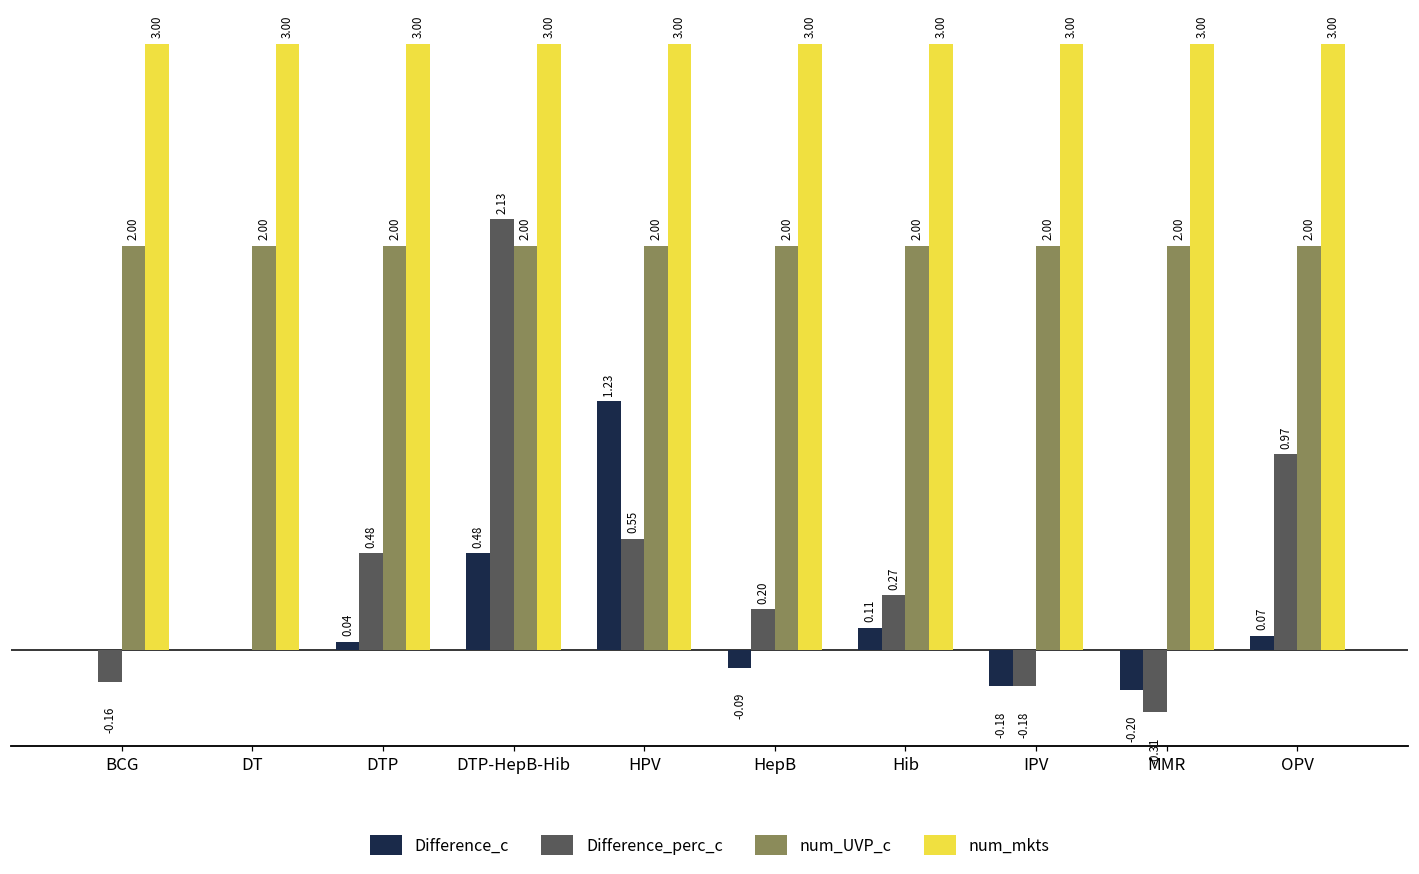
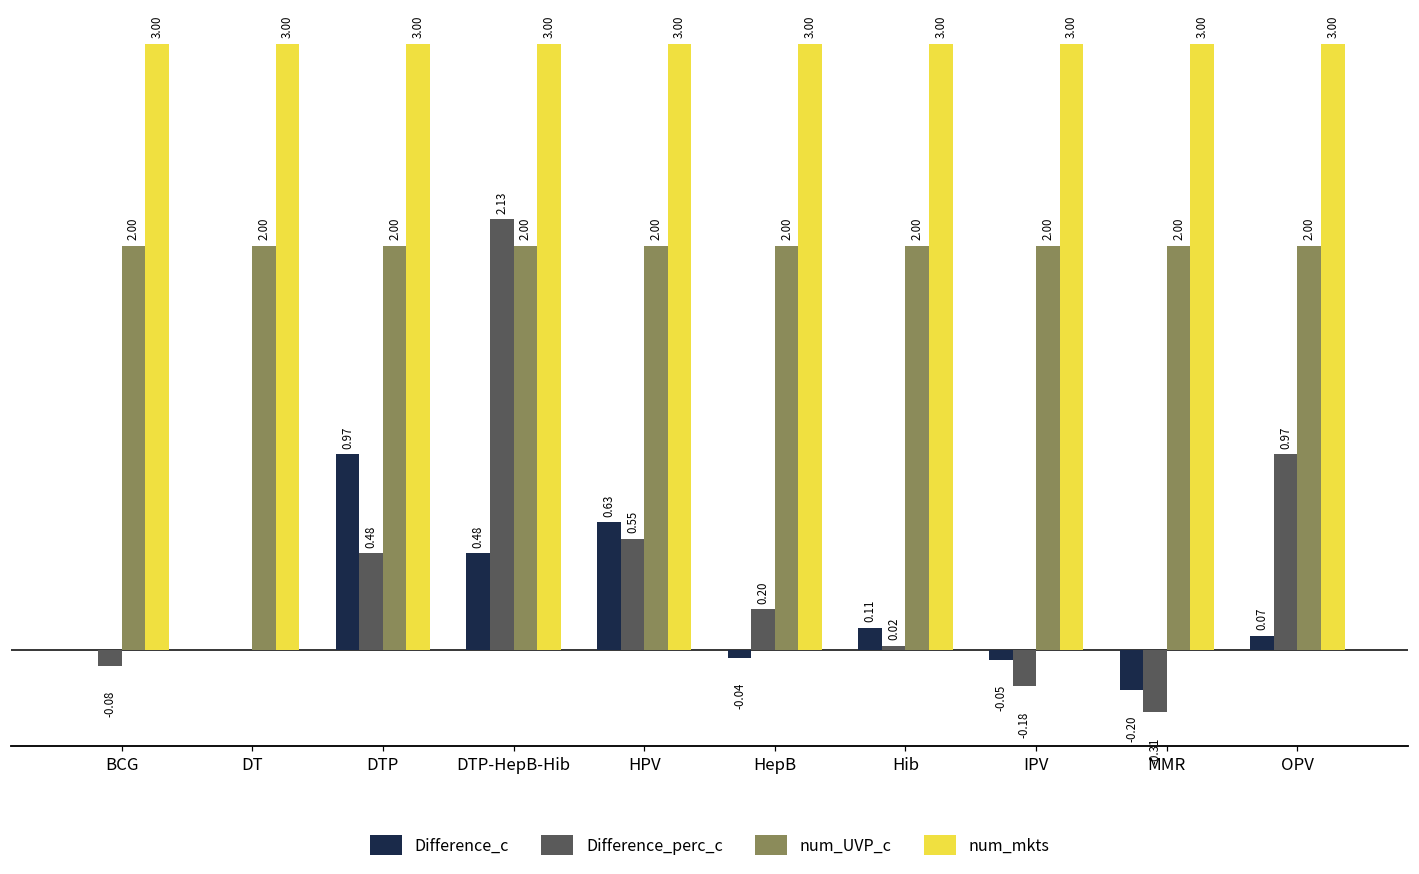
  {
    "Difference_c": {
-     "DTP": 0.04,
+     "DTP": 0.97,
      "DTP-HepB-Hib": 0.48,
-     "HPV": 1.23,
-     "HepB": -0.09,
+     "HPV": 0.63,
+     "HepB": -0.04,
      "Hib": 0.11,
-     "IPV": -0.18,
+     "IPV": -0.05,
      "MMR": -0.20,
      "OPV": 0.07
    },
    "Difference_perc_c": {
-     "BCG": -0.16,
+     "BCG": -0.08,
      "DTP": 0.48,
      "DTP-HepB-Hib": 2.13,
      "HPV": 0.55,
      "HepB": 0.20,
-     "Hib": 0.27,
+     "Hib": 0.02,
      "IPV": -0.18,
      "MMR": -0.31,
      "OPV": 0.97
    },
    "num_UVP_c": {
      "BCG": 2.00,
      "DT": 2.00,
      "DTP": 2.00,
      "DTP-HepB-Hib": 2.00,
      "HPV": 2.00,
      "HepB": 2.00,
      "Hib": 2.00,
      "IPV": 2.00,
      "MMR": 2.00,
      "OPV": 2.00
    },
    "num_mkts": {
      "BCG": 3.00,
      "DT": 3.00,
      "DTP": 3.00,
      "DTP-HepB-Hib": 3.00,
      "HPV": 3.00,
      "HepB": 3.00,
      "Hib": 3.00,
      "IPV": 3.00,
      "MMR": 3.00,
      "OPV": 3.00
    }
  }
